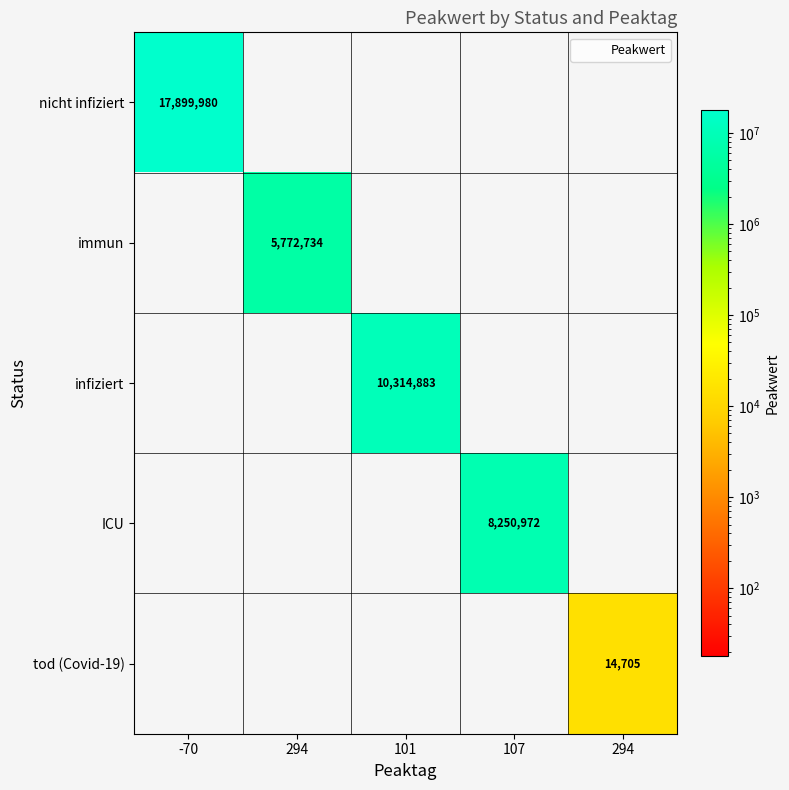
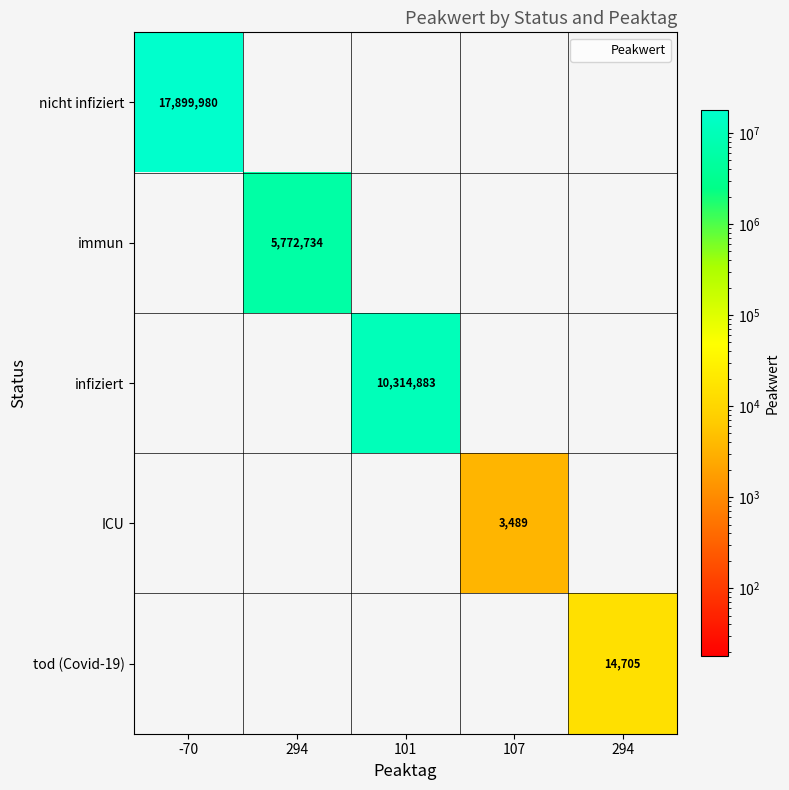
  {
    "nicht infiziert": {
      "-70": "17,899,980"
    },
    "infiziert": {
      "101": "10,314,883"
    },
    "ICU": {
-     "107": "8,250,972"
+     "107": "3,489"
    }
  }
